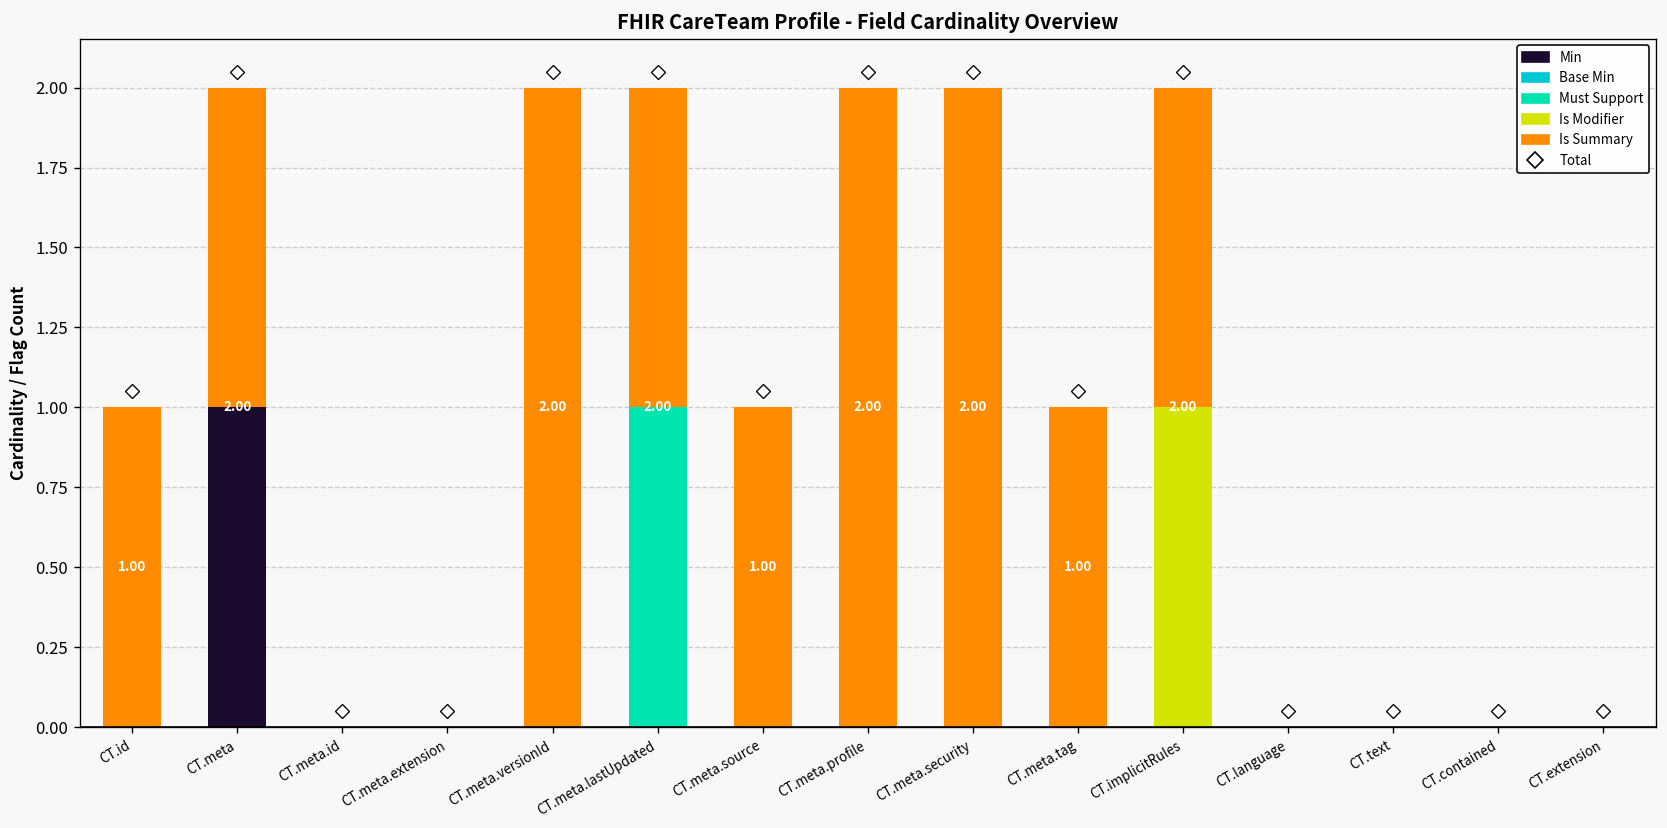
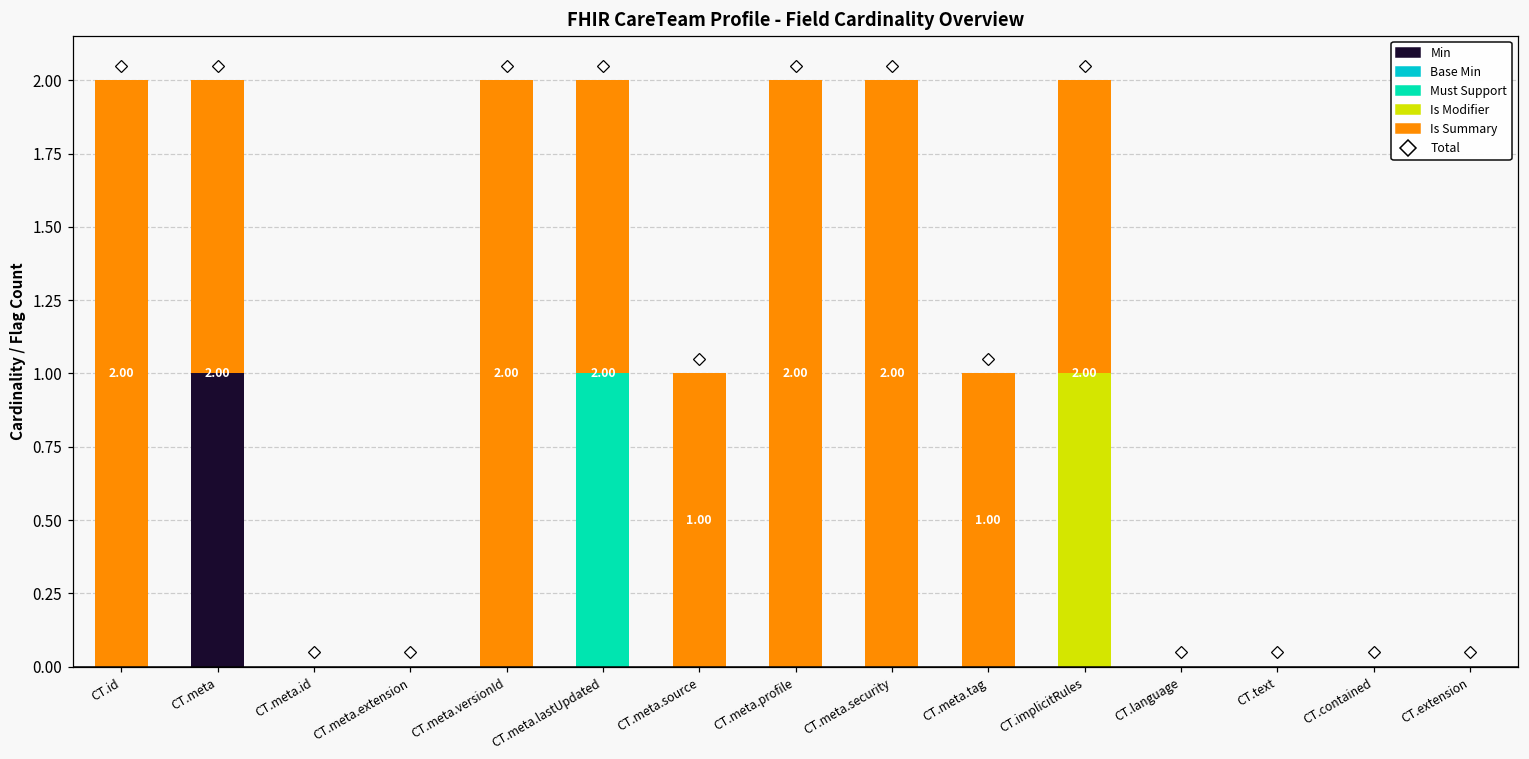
  {
    "Is Summary": {
-     "CT.id": 1.00,
+     "CT.id": 2.00,
      "CT.meta.versionId": 2.00,
      "CT.meta.source": 1.00,
      "CT.meta.profile": 2.00,
      "CT.meta.security": 2.00,
      "CT.meta.tag": 1.00
    }
  }
